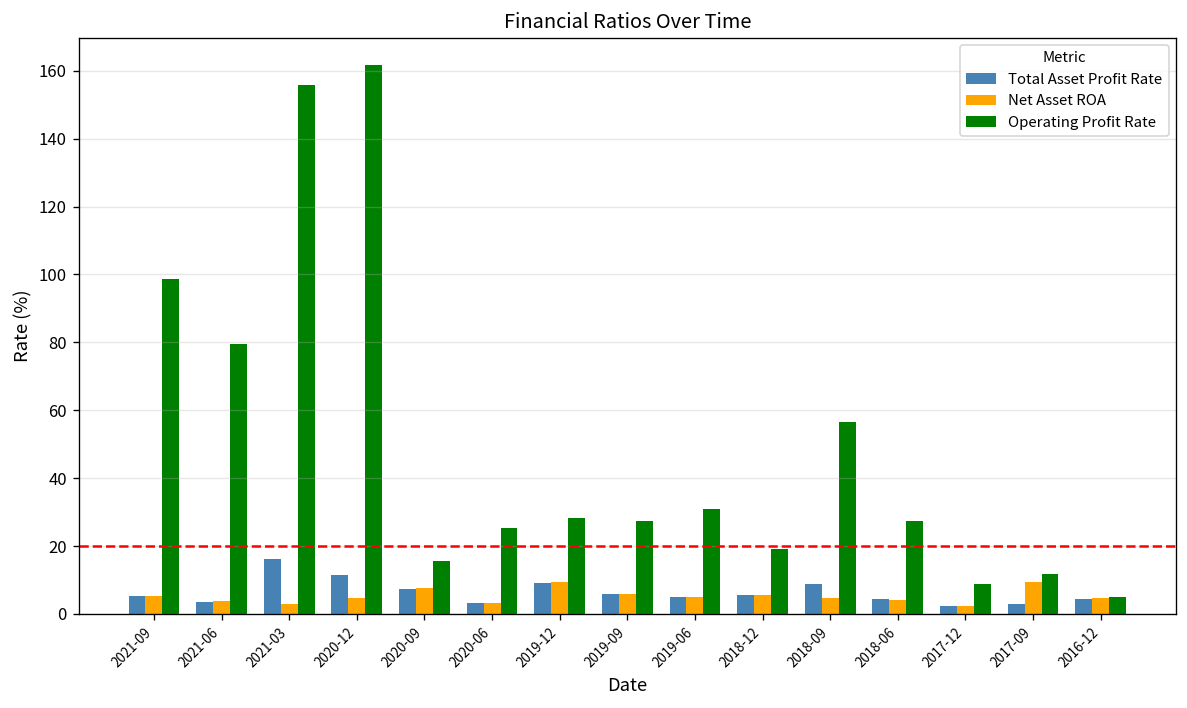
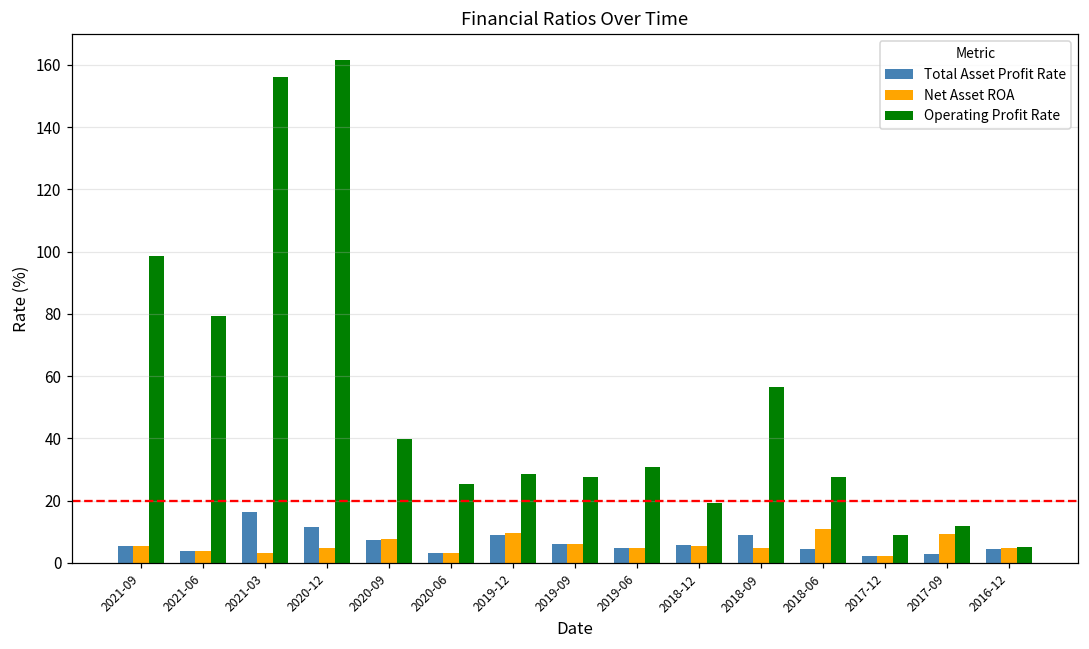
  {
    "Total Asset Profit Rate": {
      "2021-09": 5,
      "2021-06": 4,
      "2021-03": 16,
      "2020-12": 12,
      "2020-09": 7,
      "2020-06": 3,
      "2019-12": 9,
      "2019-09": 6,
      "2019-06": 5,
      "2018-12": 6,
      "2018-09": 9,
      "2018-06": 4,
      "2017-12": 2,
      "2017-09": 3,
      "2016-12": 4
    },
    "Net Asset ROA": {
      "2021-09": 5,
      "2021-06": 4,
      "2021-03": 3,
      "2020-12": 5,
      "2020-09": 8,
      "2020-06": 3,
      "2019-12": 9,
      "2019-09": 6,
      "2019-06": 5,
      "2018-12": 6,
      "2018-09": 5,
-     "2018-06": 4,
+     "2018-06": 11,
      "2017-12": 2,
      "2017-09": 9,
      "2016-12": 5
    },
    "Operating Profit Rate": {
      "2021-09": 99,
      "2021-06": 79,
      "2021-03": 156,
      "2020-12": 162,
-     "2020-09": 16,
+     "2020-09": 40,
      "2020-06": 25,
      "2019-12": 28,
      "2019-09": 28,
      "2019-06": 31,
      "2018-12": 19,
      "2018-09": 57,
      "2018-06": 27,
      "2017-12": 9,
      "2017-09": 12,
      "2016-12": 5
    }
  }
